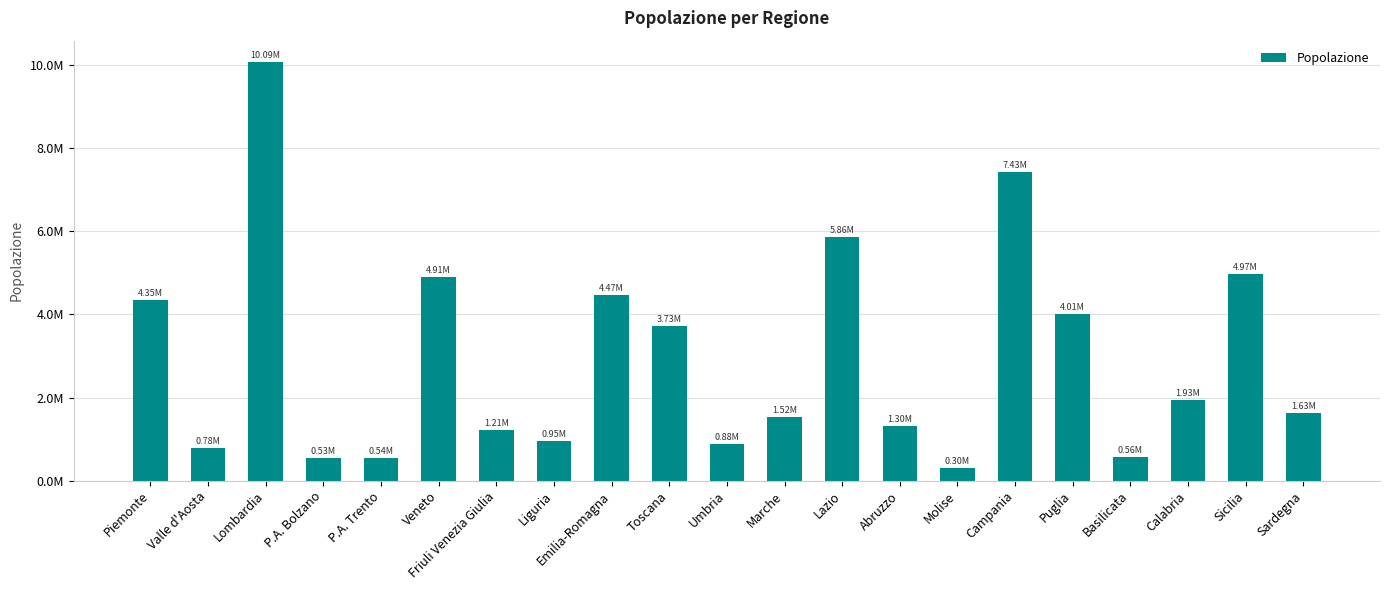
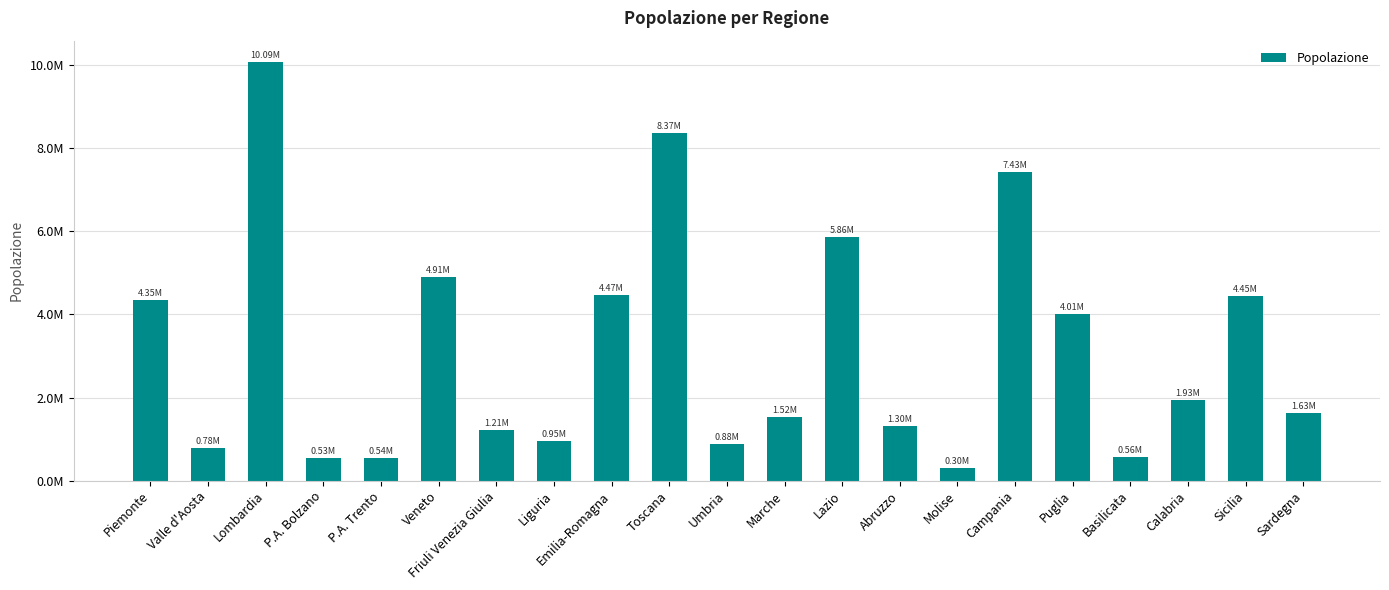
  {
    "Piemonte": "4.35M",
    "Valle d'Aosta": "0.78M",
    "Lombardia": "10.09M",
    "P.A. Bolzano": "0.53M",
    "P.A. Trento": "0.54M",
    "Veneto": "4.91M",
    "Friuli Venezia Giulia": "1.21M",
    "Liguria": "0.95M",
    "Emilia-Romagna": "4.47M",
-   "Toscana": "3.73M",
+   "Toscana": "8.37M",
    "Umbria": "0.88M",
    "Marche": "1.52M",
    "Lazio": "5.86M",
    "Abruzzo": "1.30M",
    "Molise": "0.30M",
    "Campania": "7.43M",
    "Puglia": "4.01M",
    "Basilicata": "0.56M",
    "Calabria": "1.93M",
-   "Sicilia": "4.97M",
+   "Sicilia": "4.45M",
    "Sardegna": "1.63M"
  }
